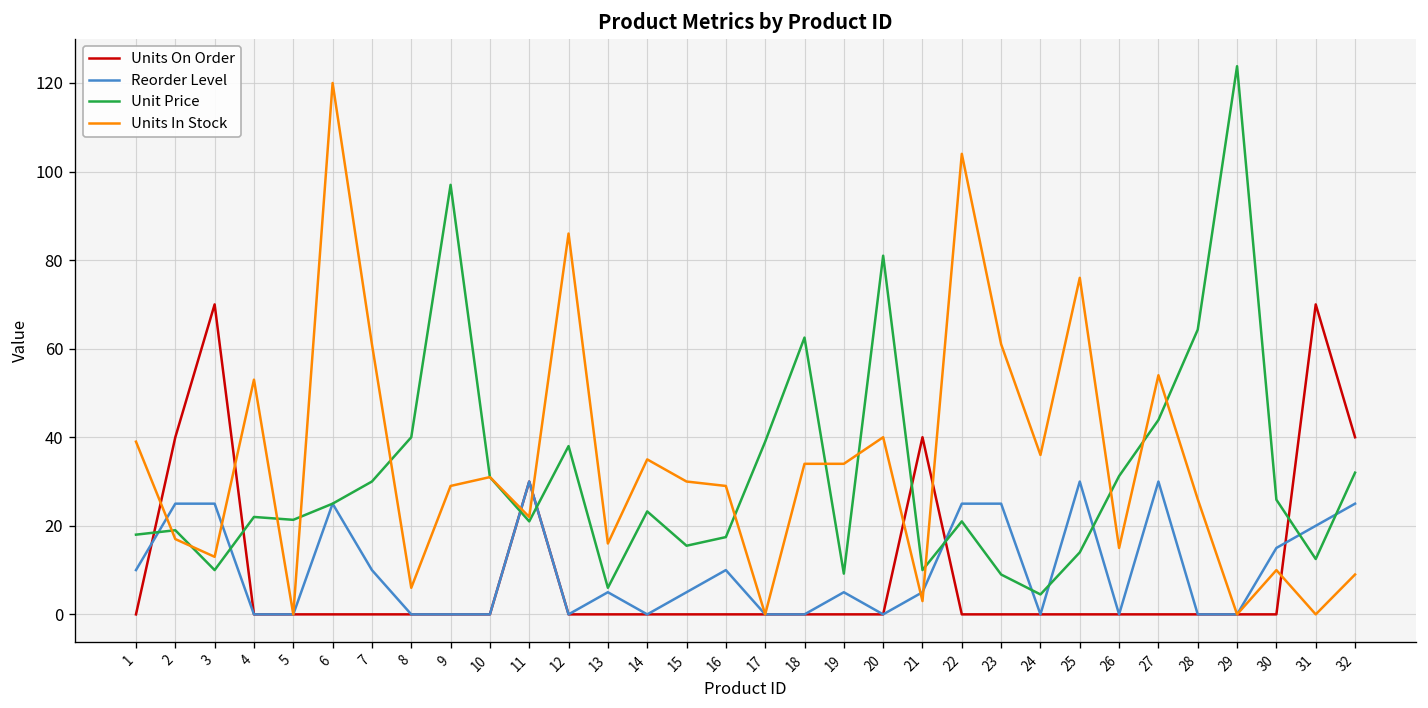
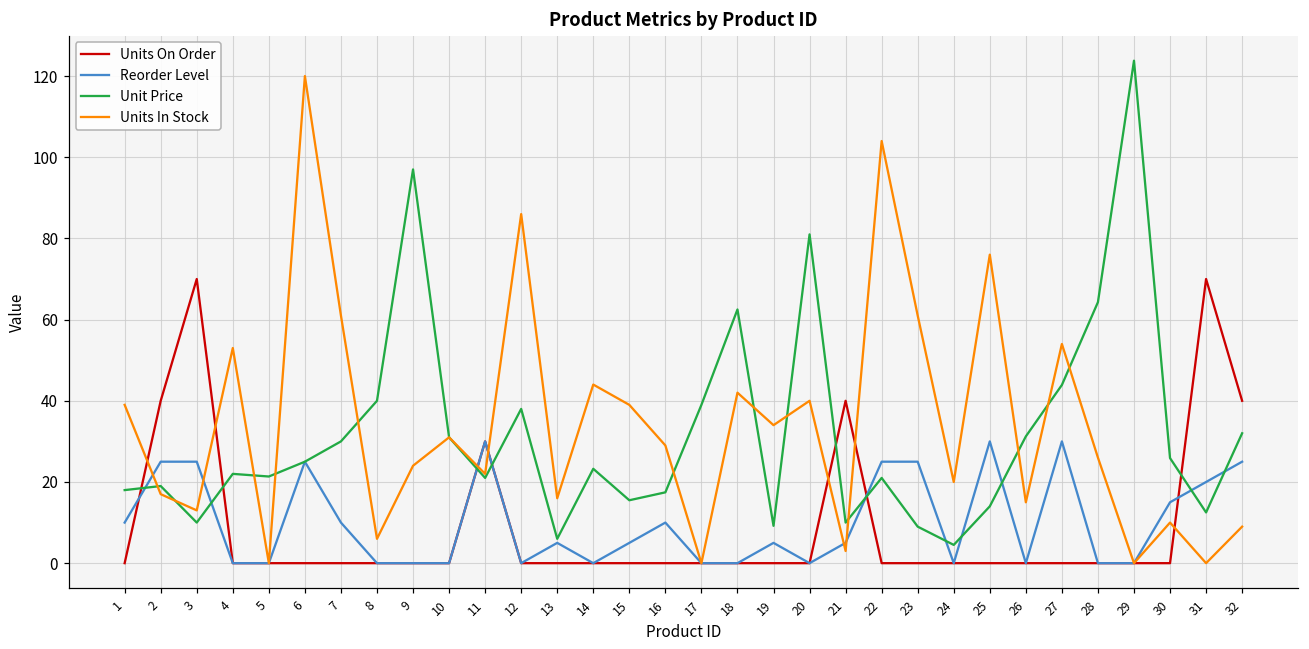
  {
    "Units On Order": {
      "1": 0,
      "2": 40,
      "3": 70,
      "6": 0,
      "7": 0,
      "13": 0,
      "15": 0,
      "16": 0,
      "19": 0,
      "21": 40,
      "22": 0,
      "23": 0,
      "25": 0,
      "27": 0,
      "30": 0,
      "31": 70,
      "32": 40
    },
    "Reorder Level": {
      "1": 10,
      "2": 25,
      "3": 25,
      "7": 10,
      "13": 5,
      "15": 5,
      "16": 10,
      "19": 5,
      "21": 5,
      "22": 25,
      "23": 25,
      "25": 30,
      "27": 30,
      "30": 15,
      "31": 20,
      "32": 25
    },
    "Unit Price": {
      "1": 18,
      "2": 19,
      "3": 10,
      "4": 22,
      "5": 21,
      "7": 30,
      "8": 40,
      "9": 97,
      "11": 21,
      "12": 38,
      "13": 6,
      "14": 23,
      "15": 16,
      "16": 17,
      "17": 39,
      "18": 63,
      "19": 9,
      "20": 81,
      "21": 10,
      "22": 21,
      "23": 9,
      "24": 5,
      "25": 14,
      "26": 31,
      "27": 44,
      "28": 64,
      "29": 124,
      "30": 26,
      "31": 13,
      "32": 32
    },
    "Units In Stock": {
      "1": 39,
      "2": 17,
      "3": 13,
      "4": 53,
      "6": 120,
      "7": 61,
      "8": 6,
-     "9": 29,
+     "9": 24,
      "11": 22,
      "12": 86,
      "13": 16,
-     "14": 35,
-     "15": 30,
+     "14": 44,
+     "15": 39,
      "16": 29,
-     "18": 34,
+     "18": 42,
      "19": 34,
      "20": 40,
      "21": 3,
      "22": 104,
      "23": 61,
-     "24": 36,
+     "24": 20,
      "25": 76,
      "26": 15,
      "27": 54,
      "28": 26,
      "30": 10,
      "31": 0,
      "32": 9
    }
  }
